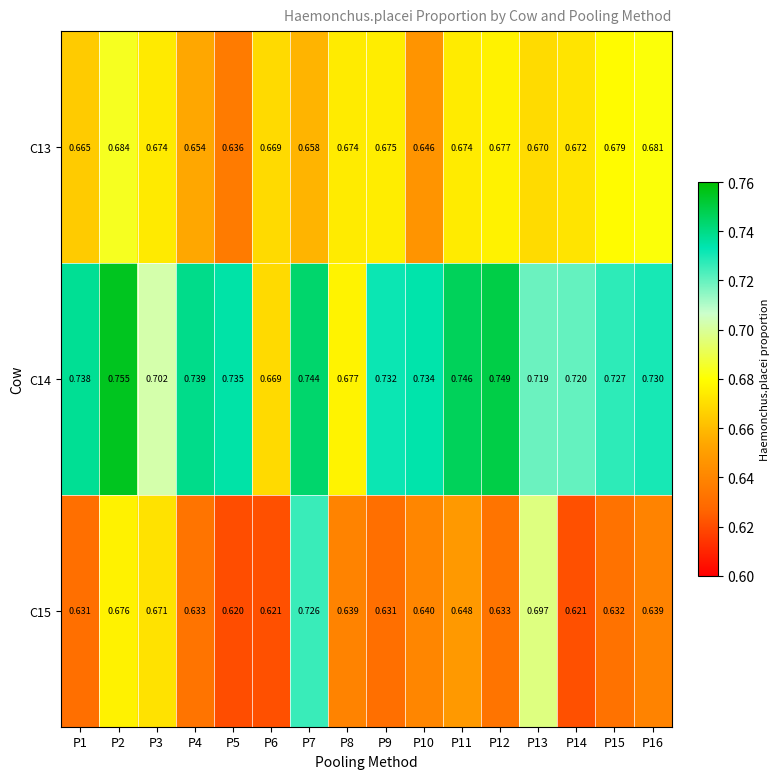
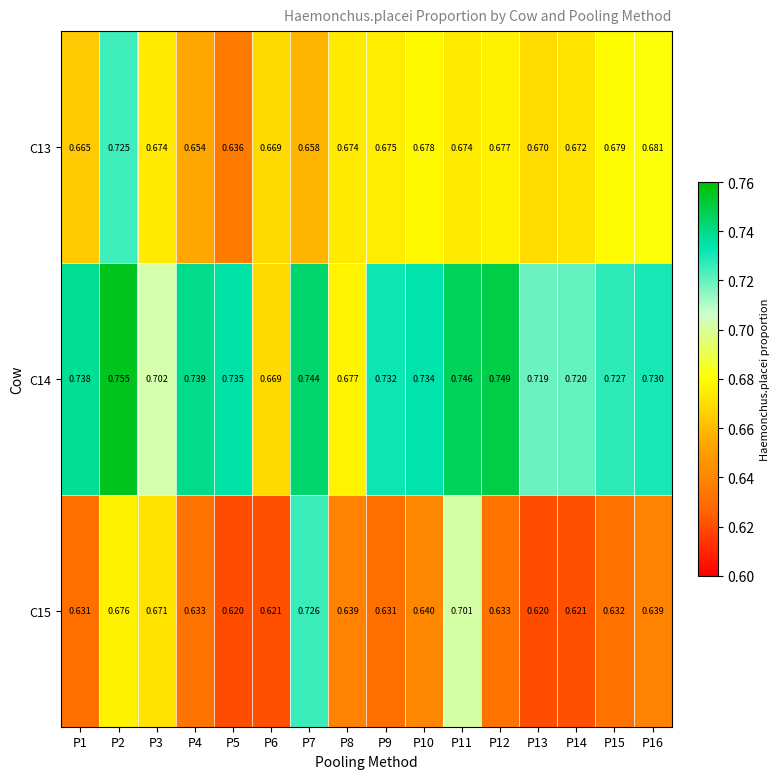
  {
    "C13": {
      "P1": 0.665,
-     "P2": 0.684,
+     "P2": 0.725,
      "P3": 0.674,
      "P4": 0.654,
      "P5": 0.636,
      "P6": 0.669,
      "P7": 0.658,
      "P8": 0.674,
      "P9": 0.675,
-     "P10": 0.646,
+     "P10": 0.678,
      "P11": 0.674,
      "P12": 0.677,
      "P13": 0.670,
      "P14": 0.672,
      "P15": 0.679,
      "P16": 0.681
    },
    "C14": {
      "P1": 0.738,
      "P2": 0.755,
      "P3": 0.702,
      "P4": 0.739,
      "P5": 0.735,
      "P6": 0.669,
      "P7": 0.744,
      "P8": 0.677,
      "P9": 0.732,
      "P10": 0.734,
      "P11": 0.746,
      "P12": 0.749,
      "P13": 0.719,
      "P14": 0.720,
      "P15": 0.727,
      "P16": 0.730
    },
    "C15": {
      "P1": 0.631,
      "P2": 0.676,
      "P3": 0.671,
      "P4": 0.633,
      "P5": 0.620,
      "P6": 0.621,
      "P7": 0.726,
      "P8": 0.639,
      "P9": 0.631,
      "P10": 0.640,
-     "P11": 0.648,
+     "P11": 0.701,
      "P12": 0.633,
-     "P13": 0.697,
+     "P13": 0.620,
      "P14": 0.621,
      "P15": 0.632,
      "P16": 0.639
    }
  }
